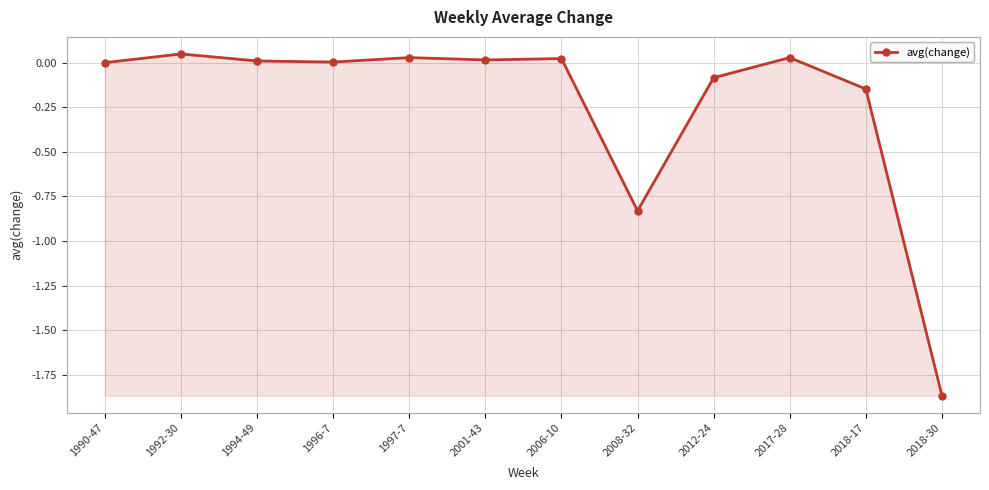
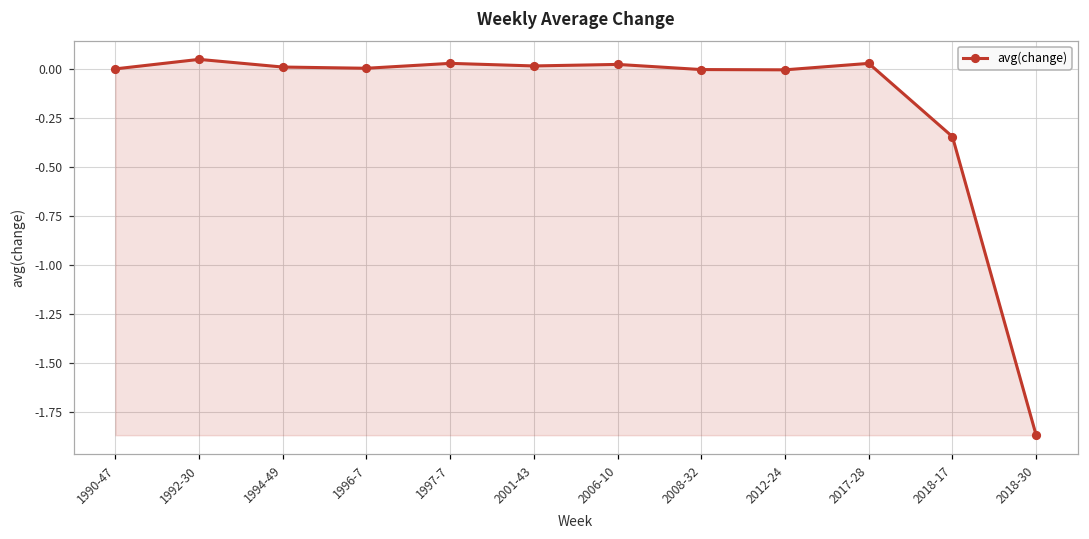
  {
    "1990-47": 0.00,
    "1992-30": 0.05,
    "1994-49": 0.01,
    "1996-7": 0.00,
    "1997-7": 0.03,
    "2001-43": 0.02,
    "2006-10": 0.02,
-   "2008-32": -0.83,
-   "2012-24": -0.08,
+   "2008-32": 0.00,
+   "2012-24": 0.00,
    "2017-28": 0.03,
-   "2018-17": -0.15,
+   "2018-17": -0.35,
    "2018-30": -1.87
  }
